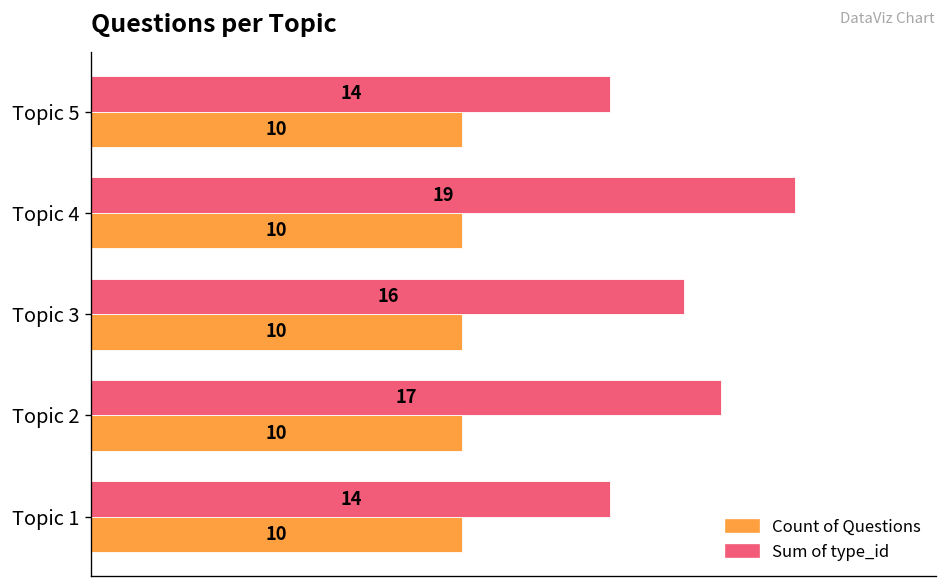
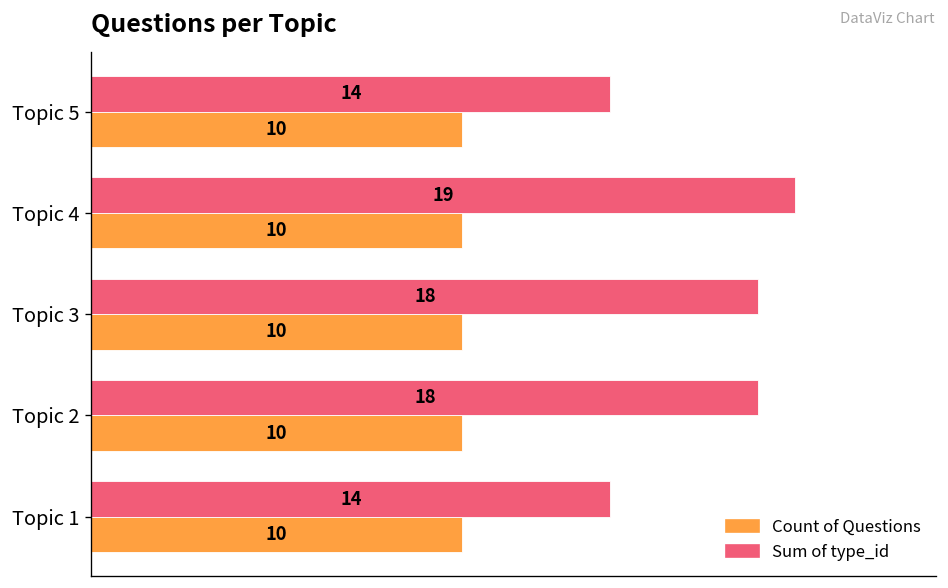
  {
    "Count of Questions": {
      "Topic 5": 10,
      "Topic 4": 10,
      "Topic 3": 10,
      "Topic 2": 10,
      "Topic 1": 10
    },
    "Sum of type_id": {
      "Topic 5": 14,
      "Topic 4": 19,
-     "Topic 3": 16,
-     "Topic 2": 17,
+     "Topic 3": 18,
+     "Topic 2": 18,
      "Topic 1": 14
    }
  }
